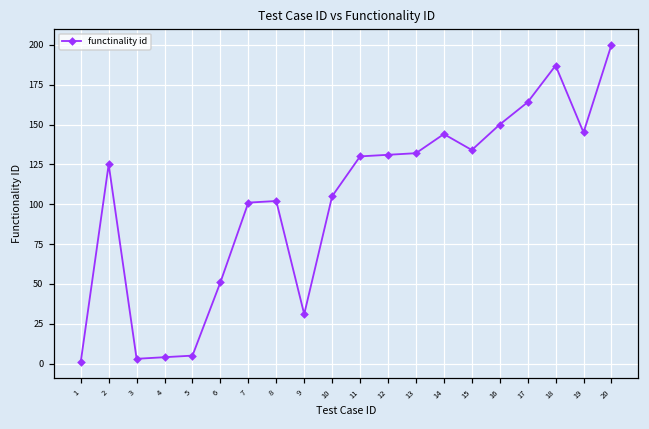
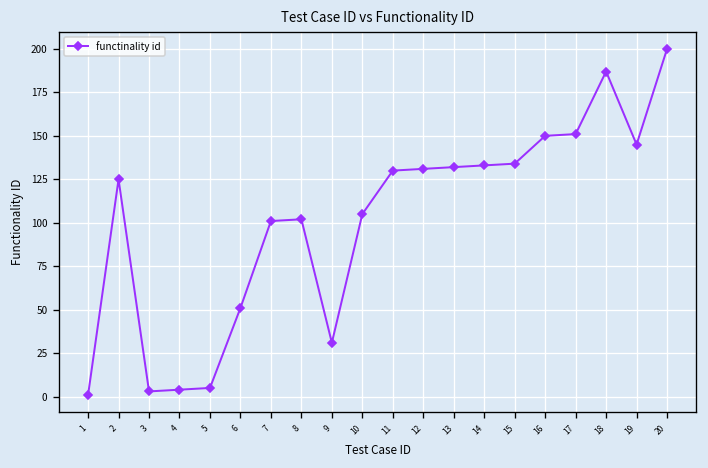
  {
    "1": 1,
    "2": 125,
    "3": 3,
    "4": 4,
    "5": 5,
    "6": 51,
    "7": 101,
    "8": 102,
    "9": 31,
    "10": 105,
    "11": 130,
    "12": 131,
    "13": 132,
-   "14": 144,
+   "14": 133,
    "15": 134,
    "16": 150,
-   "17": 164,
+   "17": 151,
    "18": 187,
    "19": 145,
    "20": 200
  }
